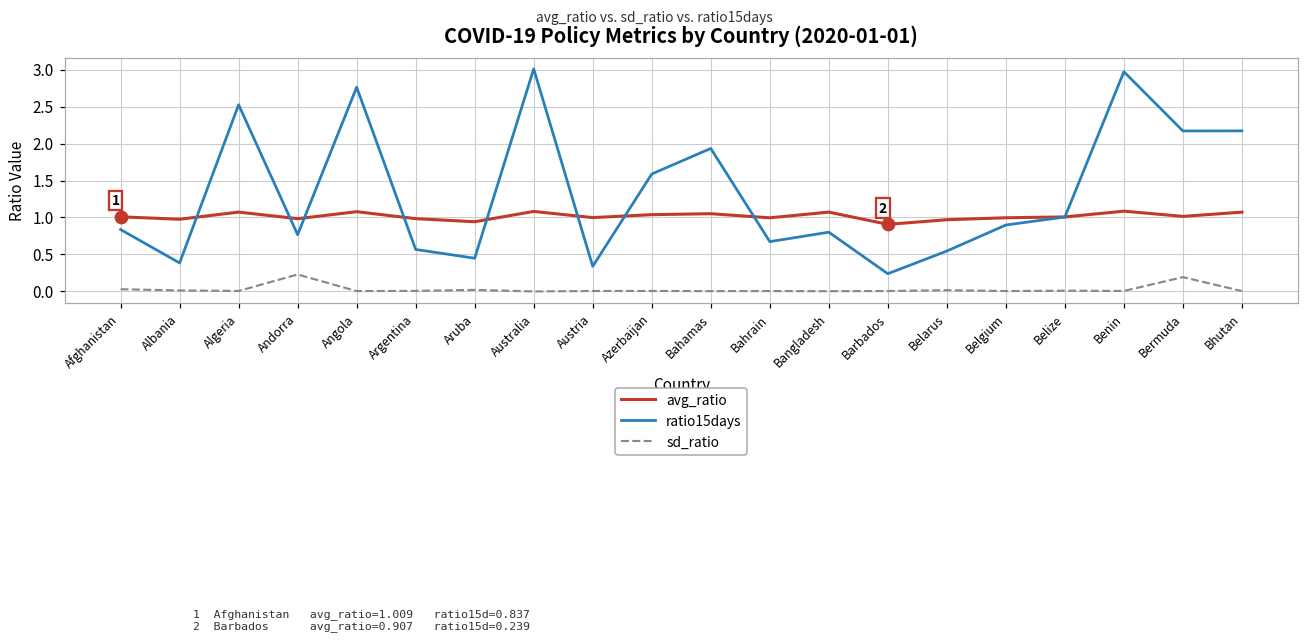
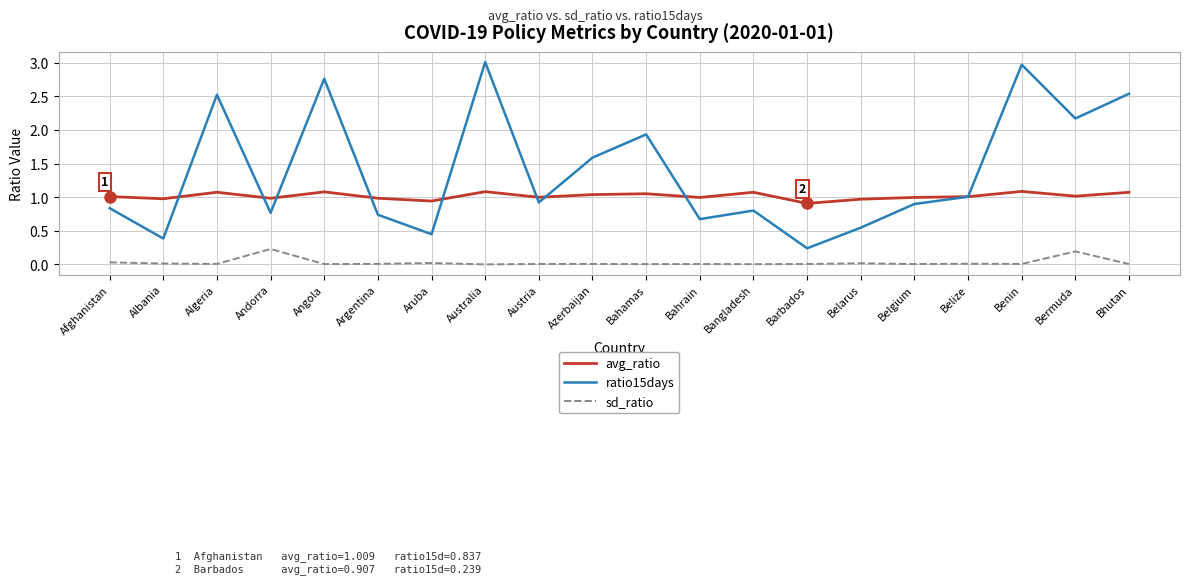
  {
    "ratio15days": {
      "Albania": 0.4,
      "Algeria": 2.5,
      "Andorra": 0.8,
      "Angola": 2.8,
-     "Argentina": 0.6,
+     "Argentina": 0.7,
      "Aruba": 0.4,
      "Australia": 3.0,
-     "Austria": 0.3,
+     "Austria": 0.9,
      "Azerbaijan": 1.6,
      "Bahamas": 1.9,
      "Bahrain": 0.7,
      "Bangladesh": 0.8,
      "Barbados": 0.2,
      "Belarus": 0.5,
      "Belgium": 0.9,
      "Benin": 3.0,
      "Bermuda": 2.2,
-     "Bhutan": 2.2
+     "Bhutan": 2.5
    },
    "sd_ratio": {
      "Afghanistan": 0.0,
      "Albania": 0.0,
      "Algeria": 0.0,
      "Andorra": 0.2,
      "Angola": 0.0,
      "Argentina": 0.0,
      "Aruba": 0.0,
      "Australia": 0.0,
      "Austria": 0.0,
      "Azerbaijan": 0.0,
      "Bahamas": 0.0,
      "Bahrain": 0.0,
      "Bangladesh": 0.0,
      "Barbados": 0.0,
      "Belarus": 0.0,
      "Belgium": 0.0,
      "Belize": 0.0,
      "Benin": 0.0,
      "Bermuda": 0.2,
      "Bhutan": 0.0
    }
  }
